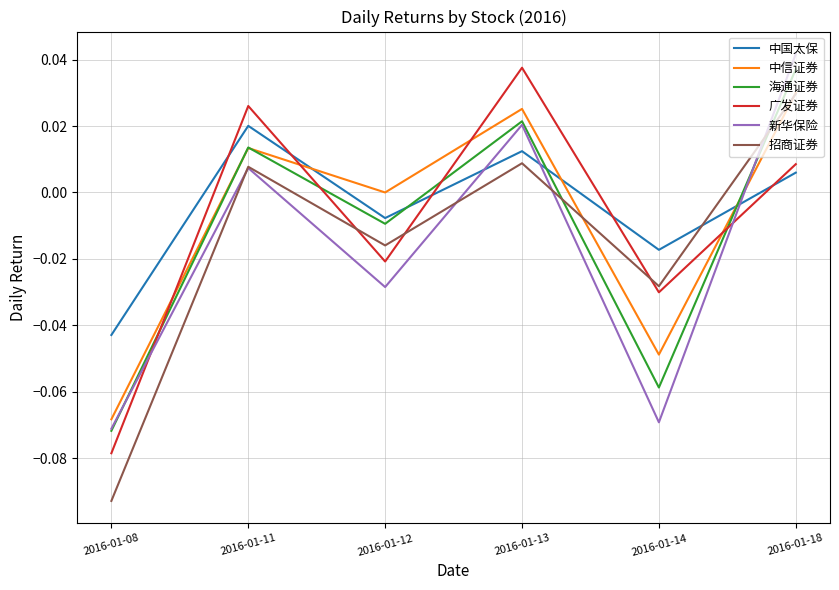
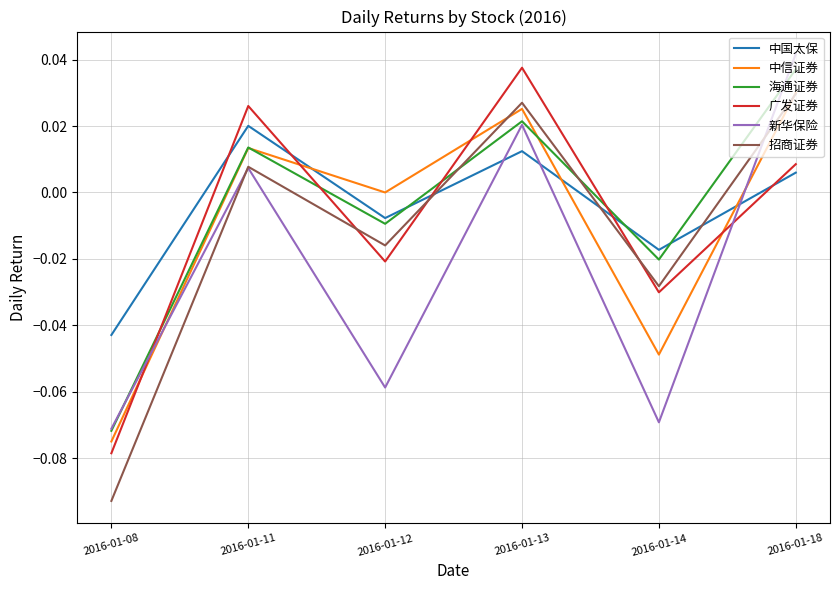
  {
    "中国太保": {
      "2016-01-08": -0.043,
      "2016-01-11": 0.020,
      "2016-01-12": -0.008,
      "2016-01-13": 0.012,
      "2016-01-14": -0.017,
      "2016-01-18": 0.006
    },
    "中信证券": {
-     "2016-01-08": -0.068,
+     "2016-01-08": -0.075,
      "2016-01-12": 0.000,
      "2016-01-13": 0.025,
      "2016-01-14": -0.049
    },
    "海通证券": {
      "2016-01-12": -0.009,
      "2016-01-13": 0.021,
-     "2016-01-14": -0.059
+     "2016-01-14": -0.020
    },
    "广发证券": {
      "2016-01-08": -0.079,
      "2016-01-11": 0.026,
      "2016-01-12": -0.021,
      "2016-01-13": 0.038,
      "2016-01-14": -0.030,
      "2016-01-18": 0.009
    },
    "新华保险": {
-     "2016-01-12": -0.028,
+     "2016-01-12": -0.059,
      "2016-01-13": 0.020,
      "2016-01-14": -0.069
    },
    "招商证券": {
      "2016-01-08": -0.093,
      "2016-01-12": -0.016,
-     "2016-01-13": 0.009,
+     "2016-01-13": 0.027,
      "2016-01-14": -0.028
    }
  }
